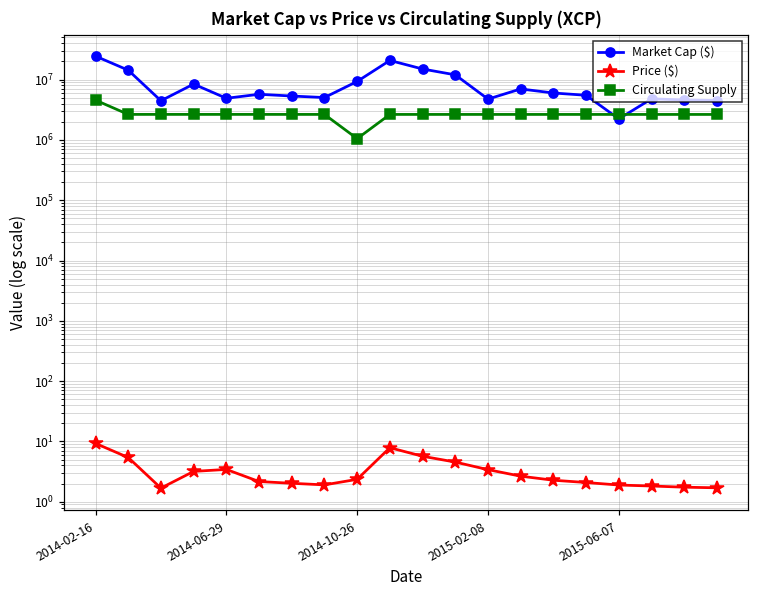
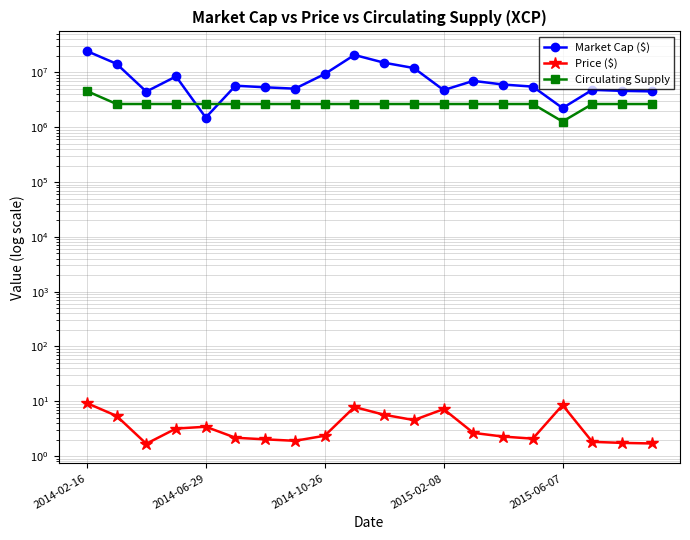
  {
    "Market Cap ($)": {
      "2014-02-16": 20000000,
-     "2014-06-29": 5000000,
+     "2014-06-29": 1500000,
      "2014-10-26": 9000000,
      "2015-02-08": 5000000,
      "2015-06-07": 2200000
    },
    "Price ($)": {
      "2014-02-16": 9,
      "2014-06-29": 3,
      "2014-10-26": 2.4,
-     "2015-02-08": 3,
-     "2015-06-07": 1.9
+     "2015-02-08": 7,
+     "2015-06-07": 9
    },
    "Circulating Supply": {
      "2014-02-16": 5000000,
      "2014-06-29": 3000000,
-     "2014-10-26": 1000000,
+     "2014-10-26": 3000000,
      "2015-02-08": 3000000,
-     "2015-06-07": 3000000
+     "2015-06-07": 1300000
    }
  }
